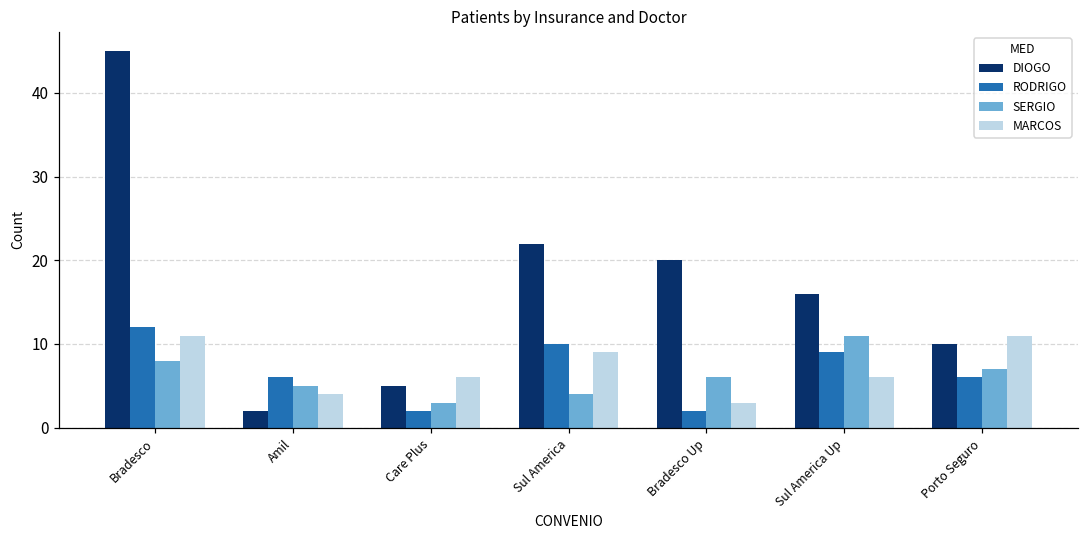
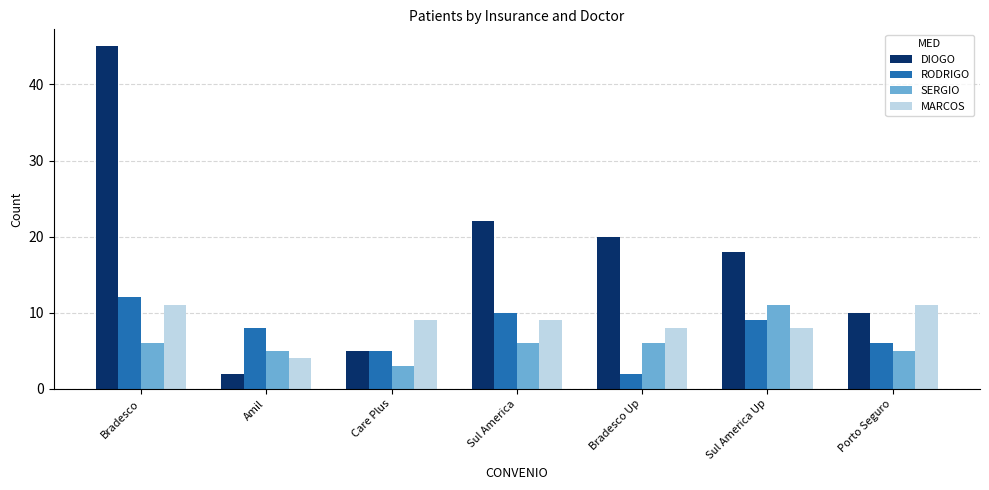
  {
    "DIOGO": {
      "Bradesco": 45,
      "Amil": 2,
      "Care Plus": 5,
      "Sul America": 22,
      "Bradesco Up": 20,
-     "Sul America Up": 16,
+     "Sul America Up": 18,
      "Porto Seguro": 10
    },
    "RODRIGO": {
      "Bradesco": 12,
-     "Amil": 6,
-     "Care Plus": 2,
+     "Amil": 8,
+     "Care Plus": 5,
      "Sul America": 10,
      "Bradesco Up": 2,
      "Sul America Up": 9,
      "Porto Seguro": 6
    },
    "SERGIO": {
-     "Bradesco": 8,
+     "Bradesco": 6,
      "Amil": 5,
      "Care Plus": 3,
-     "Sul America": 4,
+     "Sul America": 6,
      "Bradesco Up": 6,
      "Sul America Up": 11,
-     "Porto Seguro": 7
+     "Porto Seguro": 5
    },
    "MARCOS": {
      "Bradesco": 11,
      "Amil": 4,
-     "Care Plus": 6,
+     "Care Plus": 9,
      "Sul America": 9,
-     "Bradesco Up": 3,
-     "Sul America Up": 6,
+     "Bradesco Up": 8,
+     "Sul America Up": 8,
      "Porto Seguro": 11
    }
  }
